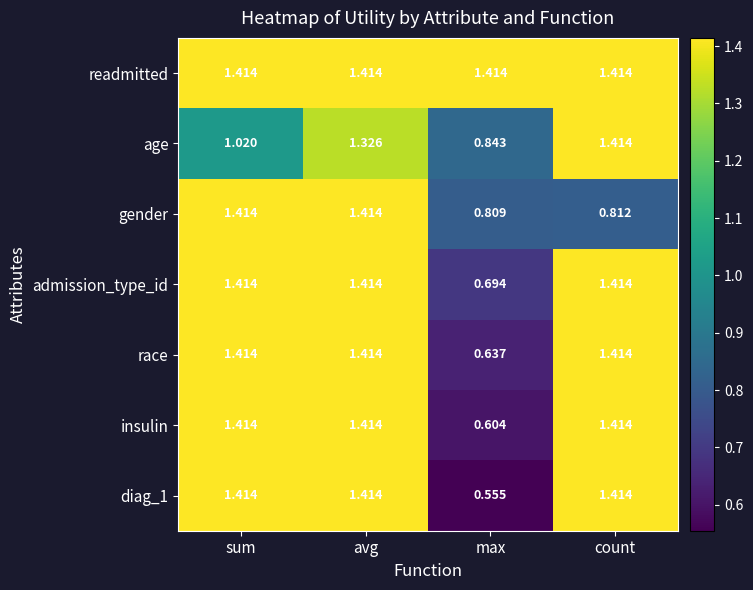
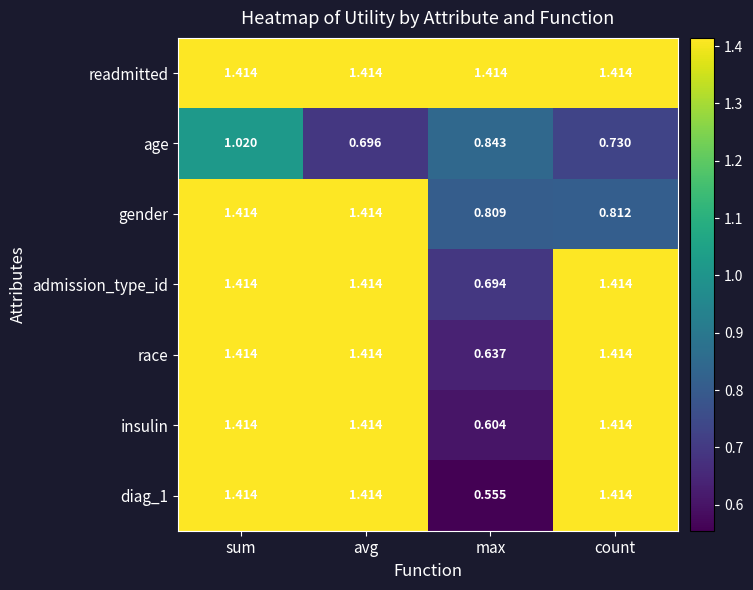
  {
    "readmitted": {
      "sum": 1.414,
      "avg": 1.414,
      "max": 1.414,
      "count": 1.414
    },
    "age": {
      "sum": 1.020,
-     "avg": 1.326,
+     "avg": 0.696,
      "max": 0.843,
-     "count": 1.414
+     "count": 0.730
    },
    "gender": {
      "sum": 1.414,
      "avg": 1.414,
      "max": 0.809,
      "count": 0.812
    },
    "admission_type_id": {
      "sum": 1.414,
      "avg": 1.414,
      "max": 0.694,
      "count": 1.414
    },
    "race": {
      "sum": 1.414,
      "avg": 1.414,
      "max": 0.637,
      "count": 1.414
    },
    "insulin": {
      "sum": 1.414,
      "avg": 1.414,
      "max": 0.604,
      "count": 1.414
    },
    "diag_1": {
      "sum": 1.414,
      "avg": 1.414,
      "max": 0.555,
      "count": 1.414
    }
  }
